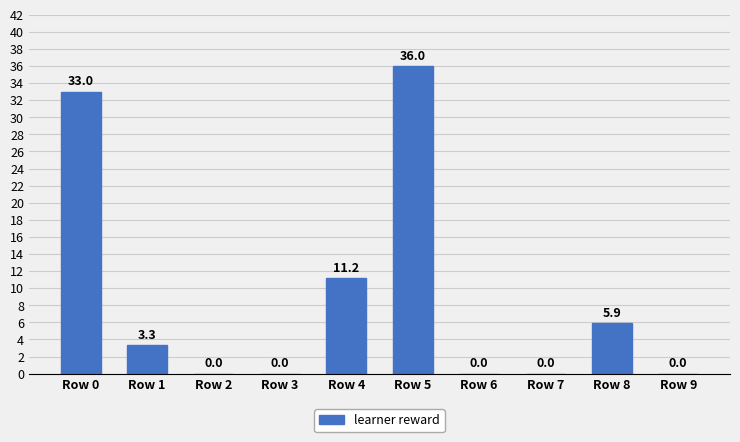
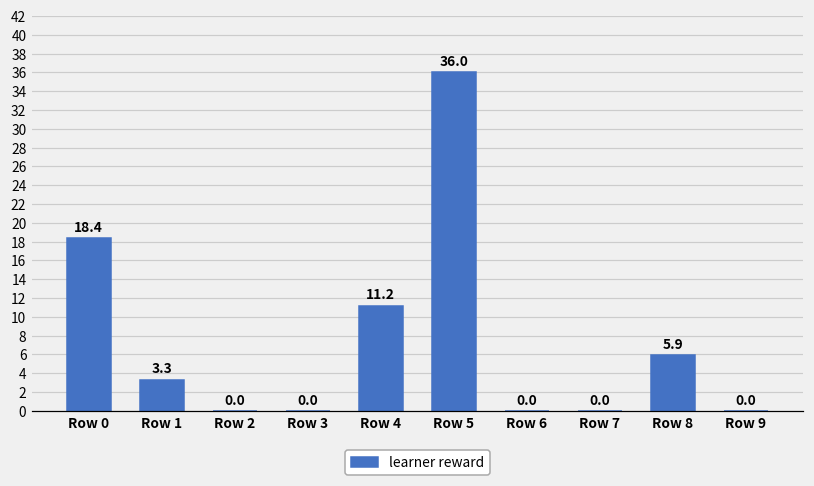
  {
-   "Row 0": 33.0,
+   "Row 0": 18.4,
    "Row 1": 3.3,
    "Row 2": 0.0,
    "Row 3": 0.0,
    "Row 4": 11.2,
    "Row 5": 36.0,
    "Row 6": 0.0,
    "Row 7": 0.0,
    "Row 8": 5.9,
    "Row 9": 0.0
  }
